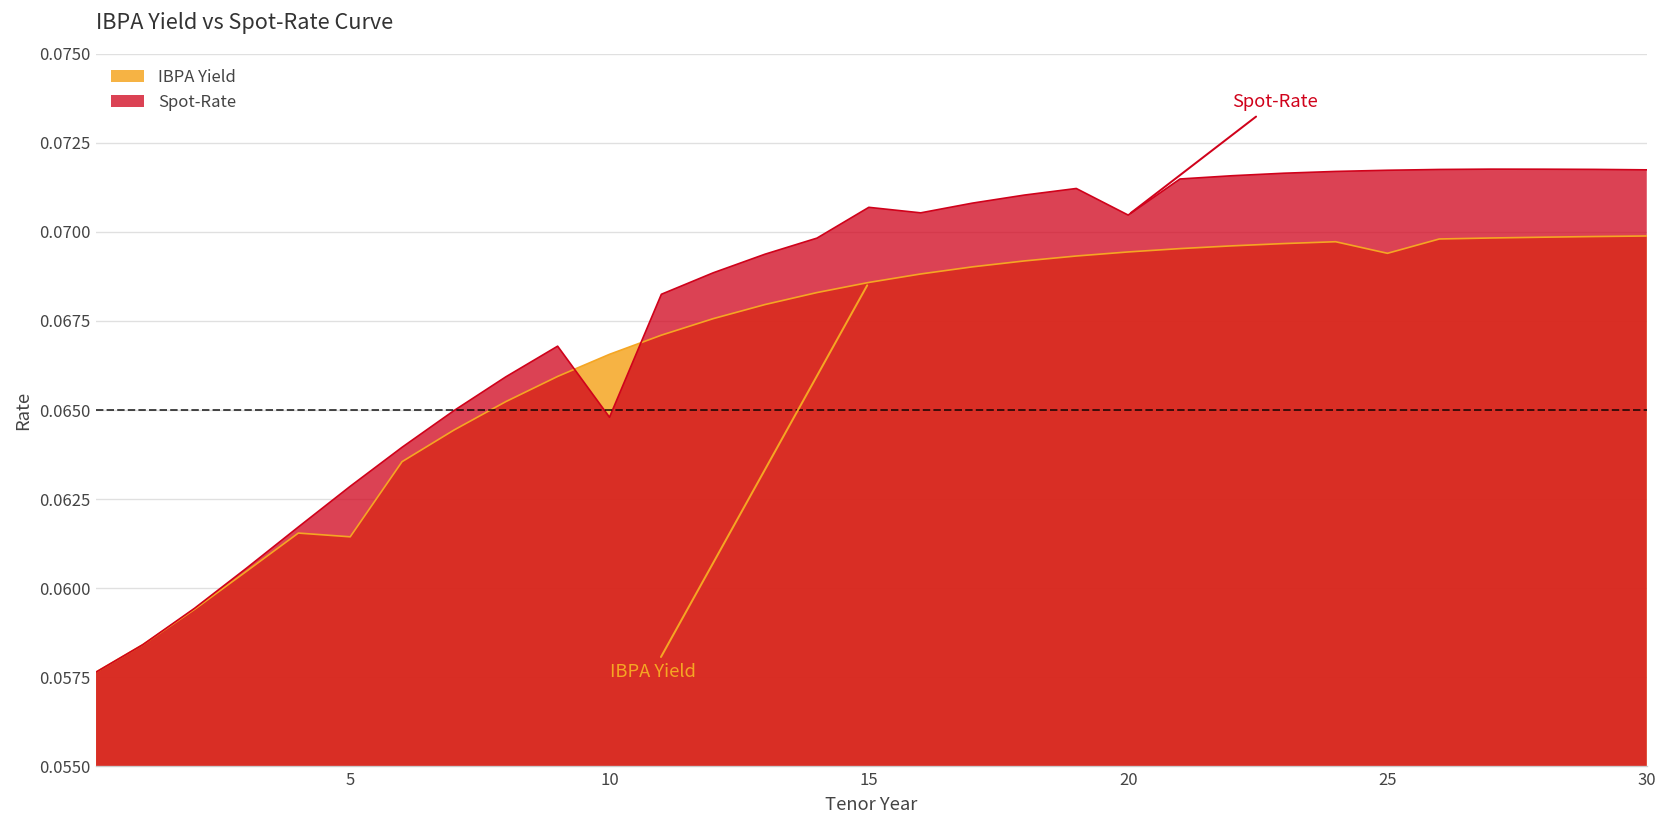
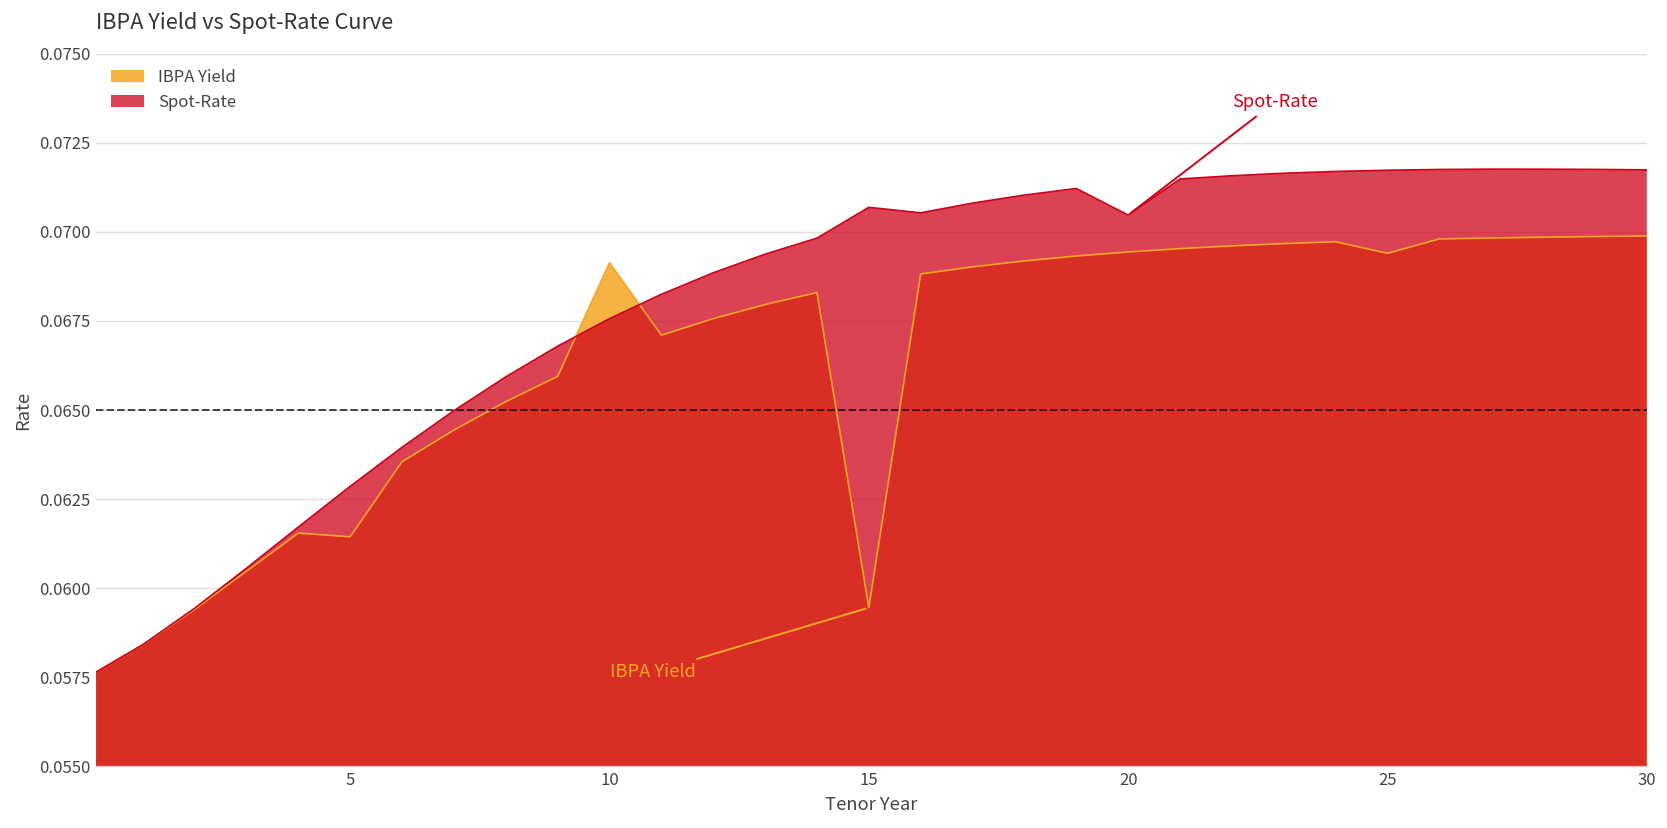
  {
    "IBPA Yield": {
      "5": 0.0614,
-     "10": 0.0666,
-     "15": 0.0686,
+     "10": 0.0691,
+     "15": 0.0595,
      "20": 0.0694,
      "25": 0.0694,
      "30": 0.0699
    },
    "Spot-Rate": {
      "5": 0.0629,
-     "10": 0.0648,
+     "10": 0.0676,
      "15": 0.0707,
      "20": 0.0705,
      "25": 0.0717,
      "30": 0.0717
    }
  }
